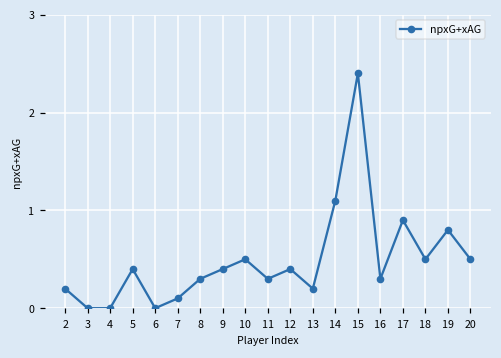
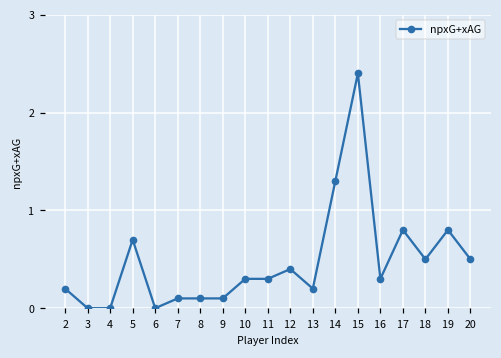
  {
    "2": 0.2,
    "3": 0.0,
    "4": 0.0,
-   "5": 0.4,
+   "5": 0.7,
    "6": 0.0,
    "7": 0.1,
-   "8": 0.3,
-   "9": 0.4,
-   "10": 0.5,
+   "8": 0.1,
+   "9": 0.1,
+   "10": 0.3,
    "11": 0.3,
    "12": 0.4,
    "13": 0.2,
-   "14": 1.1,
+   "14": 1.3,
    "15": 2.4,
    "16": 0.3,
-   "17": 0.9,
+   "17": 0.8,
    "18": 0.5,
    "19": 0.8,
    "20": 0.5
  }
